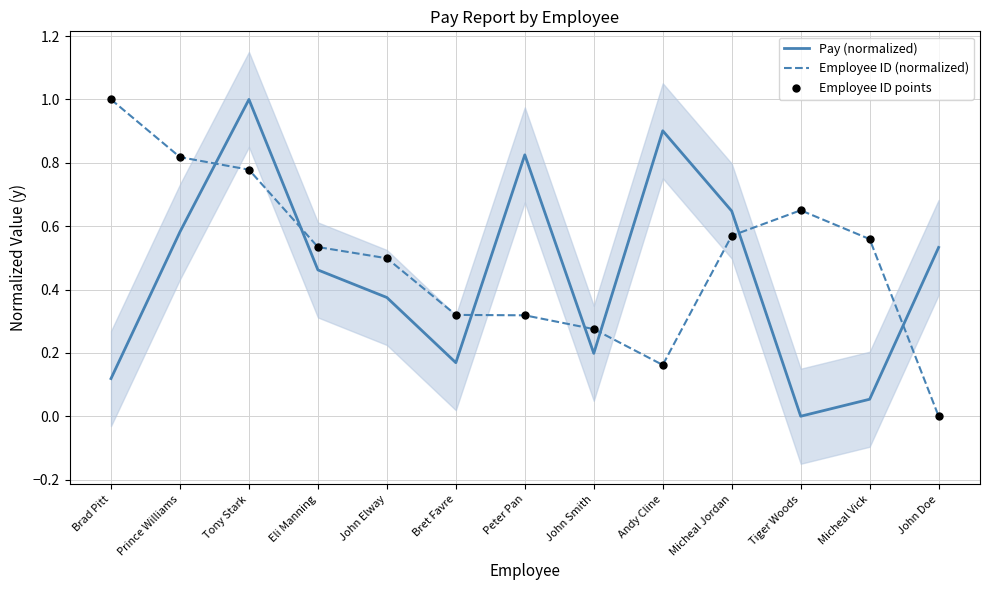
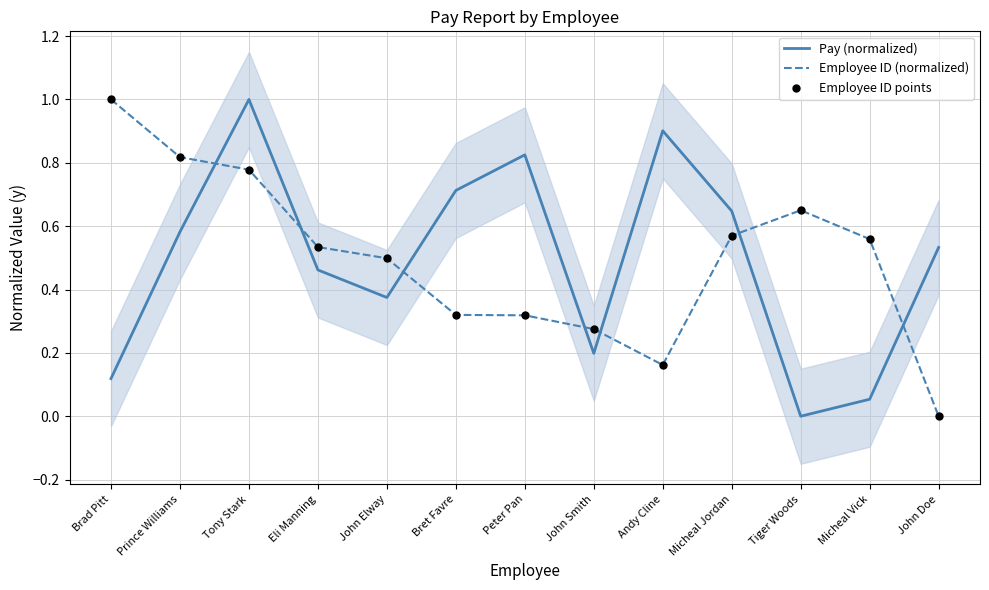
  {
    "Pay (normalized)": {
      "Brad Pitt": 0.12,
      "Prince Williams": 0.58,
      "Tony Stark": 1.00,
      "Eli Manning": 0.46,
      "John Elway": 0.37,
-     "Bret Favre": 0.17,
+     "Bret Favre": 0.71,
      "Peter Pan": 0.83,
      "John Smith": 0.20,
      "Andy Cline": 0.90,
      "Micheal Jordan": 0.65,
      "Tiger Woods": 0.00,
      "Micheal Vick": 0.05,
      "John Doe": 0.53
    },
    "Employee ID points": {
      "Brad Pitt": 1.00,
      "Prince Williams": 0.82,
      "Tony Stark": 0.78,
      "Eli Manning": 0.53,
      "John Elway": 0.50,
      "Peter Pan": 0.32,
      "John Smith": 0.28,
      "Andy Cline": 0.16,
      "Micheal Jordan": 0.57,
      "Tiger Woods": 0.65,
      "Micheal Vick": 0.56,
      "John Doe": 0.00
    }
  }
